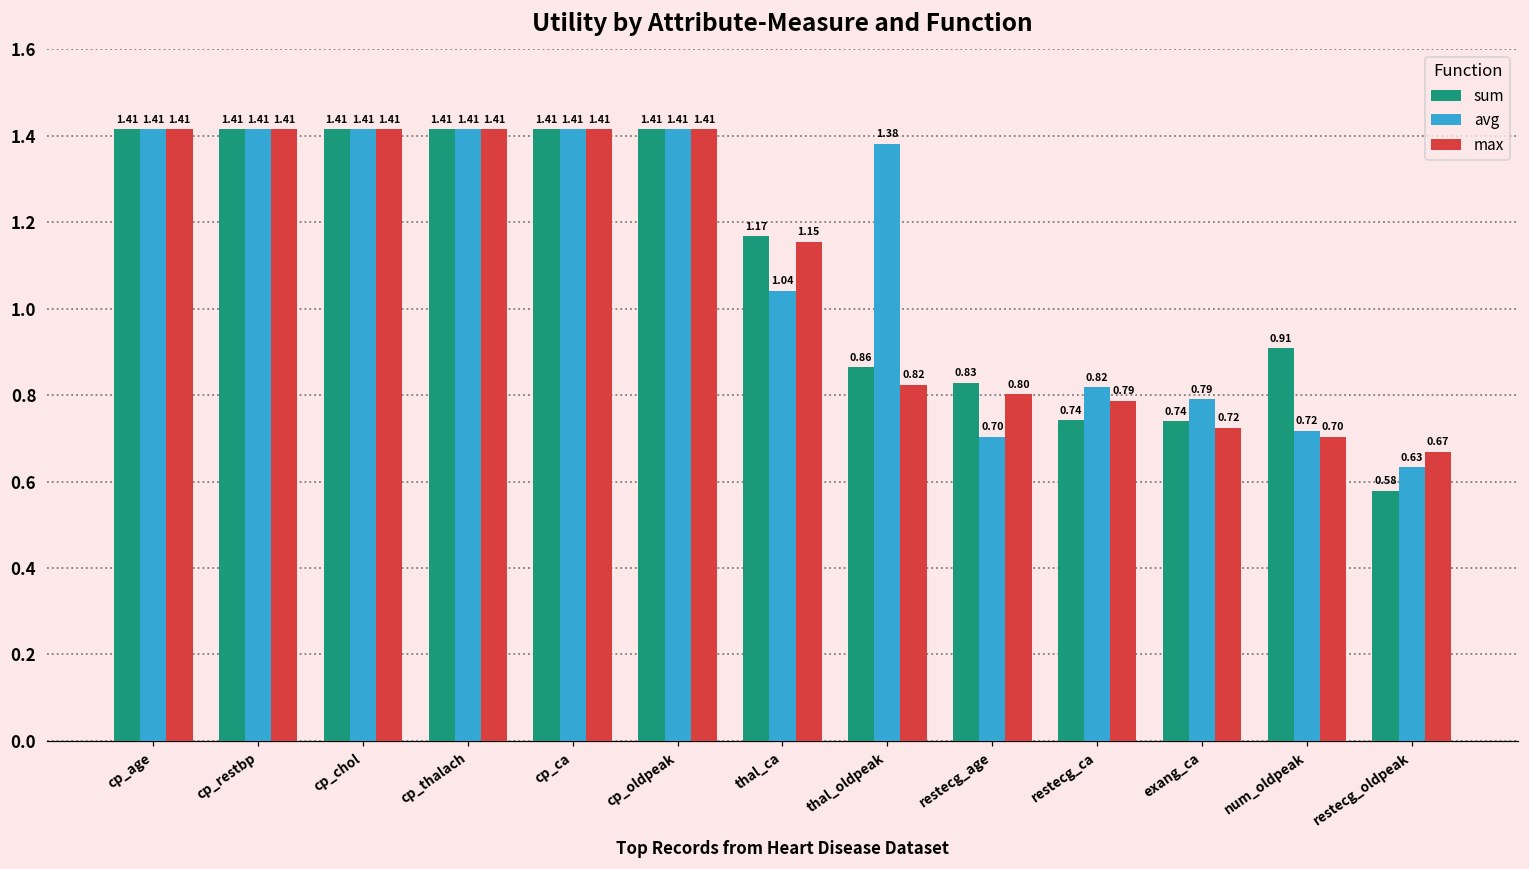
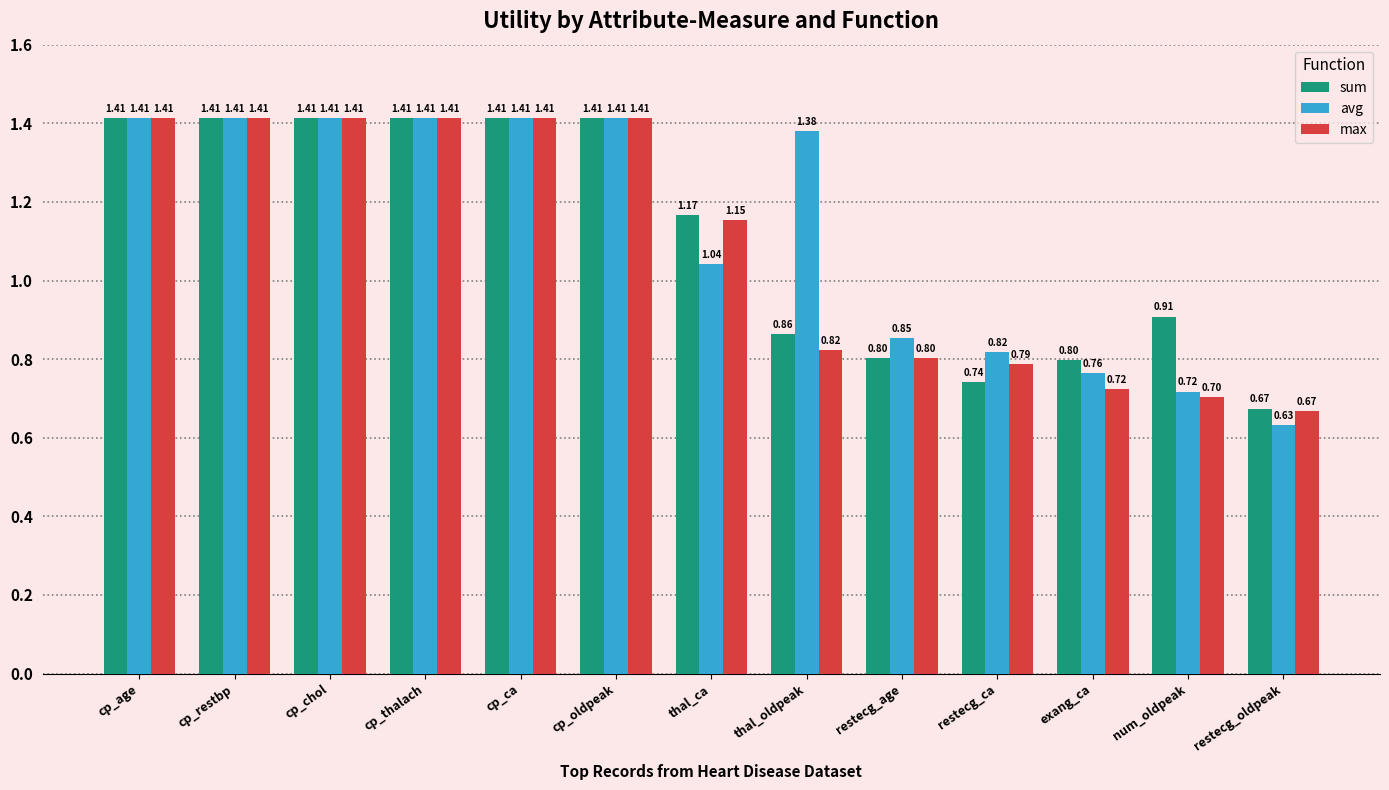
  {
    "sum": {
      "cp_age": 1.41,
      "cp_restbp": 1.41,
      "cp_chol": 1.41,
      "cp_thalach": 1.41,
      "cp_ca": 1.41,
      "cp_oldpeak": 1.41,
      "thal_ca": 1.17,
      "thal_oldpeak": 0.86,
-     "restecg_age": 0.83,
+     "restecg_age": 0.80,
      "restecg_ca": 0.74,
-     "exang_ca": 0.74,
+     "exang_ca": 0.80,
      "num_oldpeak": 0.91,
-     "restecg_oldpeak": 0.58
+     "restecg_oldpeak": 0.67
    },
    "avg": {
      "cp_age": 1.41,
      "cp_restbp": 1.41,
      "cp_chol": 1.41,
      "cp_thalach": 1.41,
      "cp_ca": 1.41,
      "cp_oldpeak": 1.41,
      "thal_ca": 1.04,
      "thal_oldpeak": 1.38,
-     "restecg_age": 0.70,
+     "restecg_age": 0.85,
      "restecg_ca": 0.82,
-     "exang_ca": 0.79,
+     "exang_ca": 0.76,
      "num_oldpeak": 0.72,
      "restecg_oldpeak": 0.63
    },
    "max": {
      "cp_age": 1.41,
      "cp_restbp": 1.41,
      "cp_chol": 1.41,
      "cp_thalach": 1.41,
      "cp_ca": 1.41,
      "cp_oldpeak": 1.41,
      "thal_ca": 1.15,
      "thal_oldpeak": 0.82,
      "restecg_age": 0.80,
      "restecg_ca": 0.79,
      "exang_ca": 0.72,
      "num_oldpeak": 0.70,
      "restecg_oldpeak": 0.67
    }
  }
